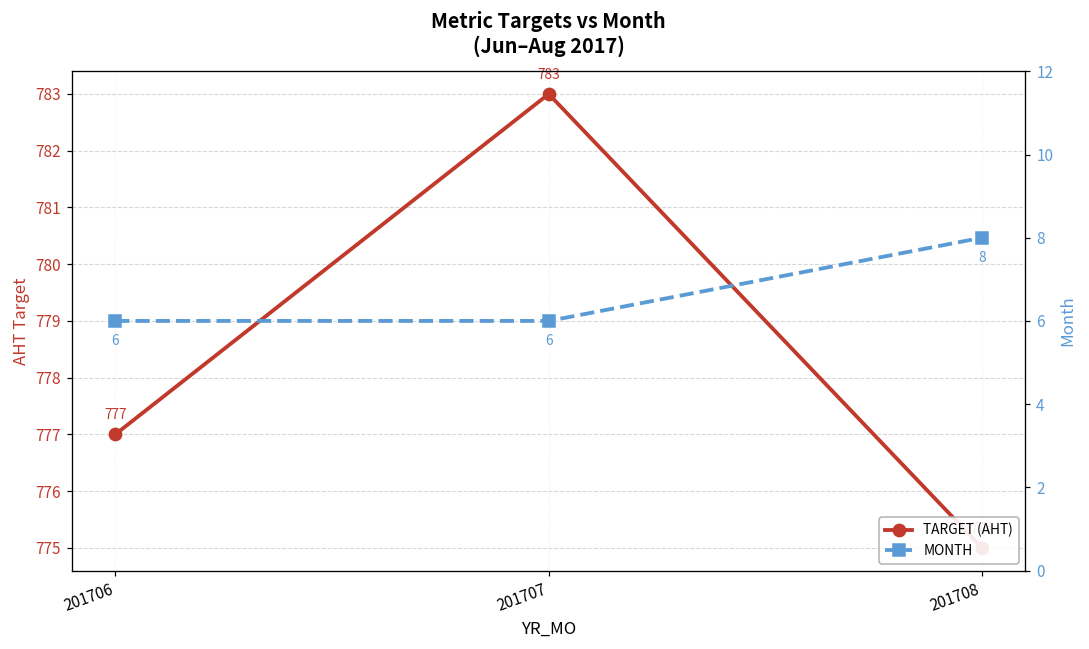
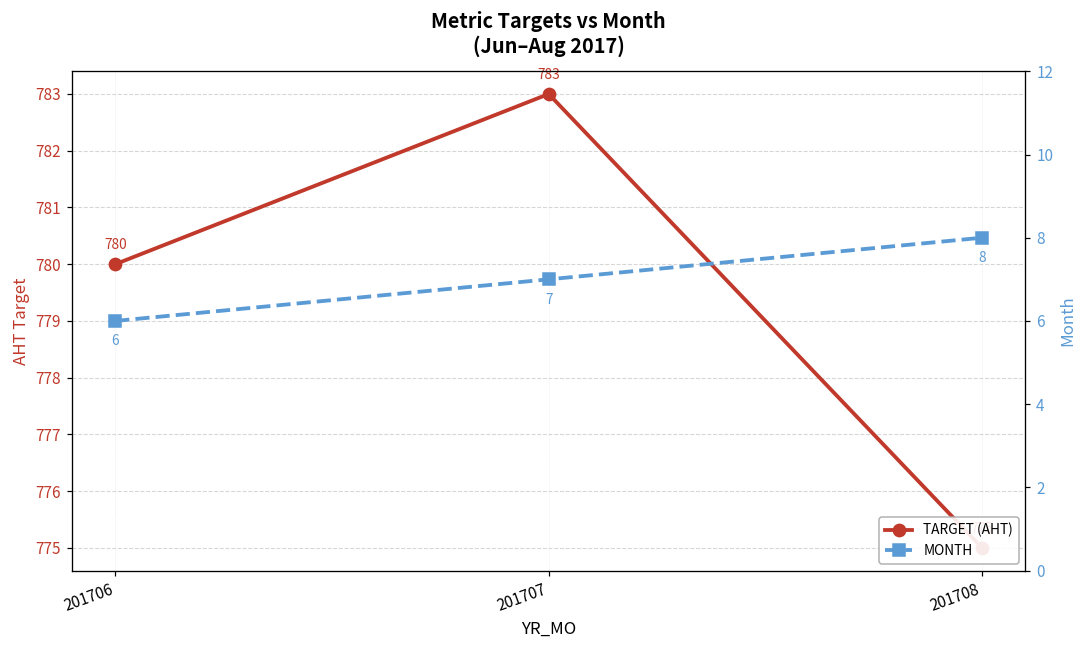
  {
    "TARGET (AHT)": {
-     "201706": 777,
+     "201706": 780,
      "201707": 783
    },
    "MONTH": {
      "201706": 6,
-     "201707": 6,
+     "201707": 7,
      "201708": 8
    }
  }
